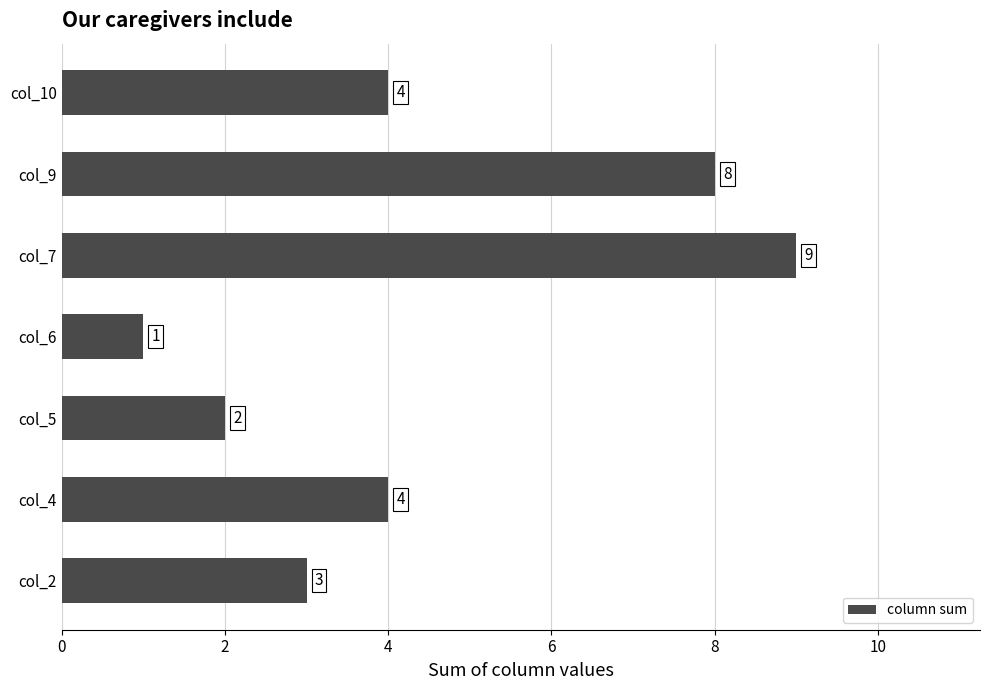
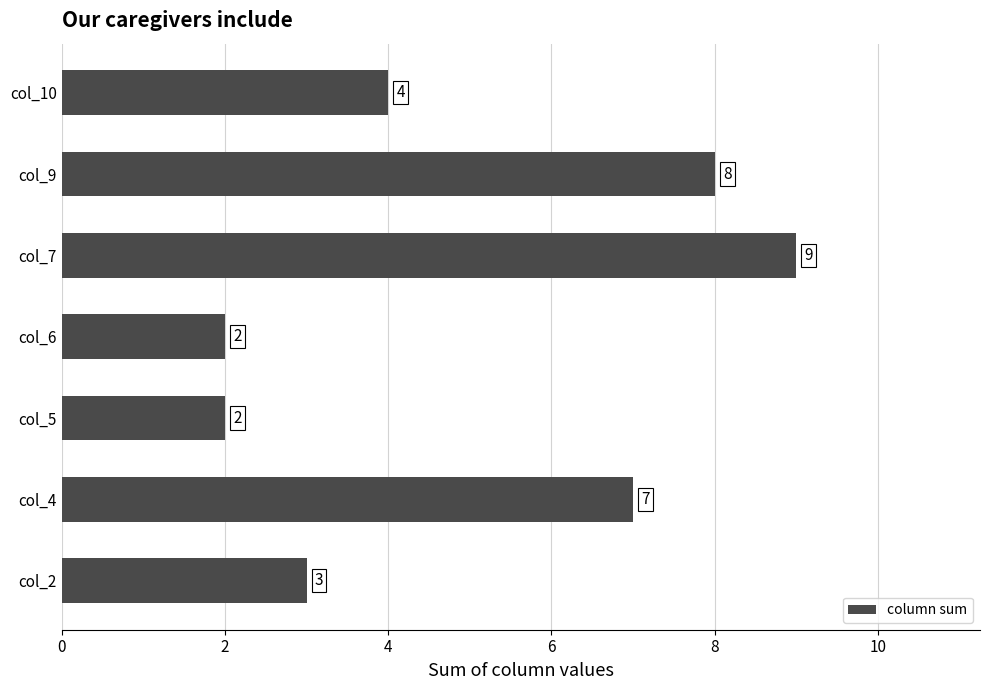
  {
-   "col_6": 1,
-   "col_4": 4
+   "col_6": 2,
+   "col_4": 7
  }
